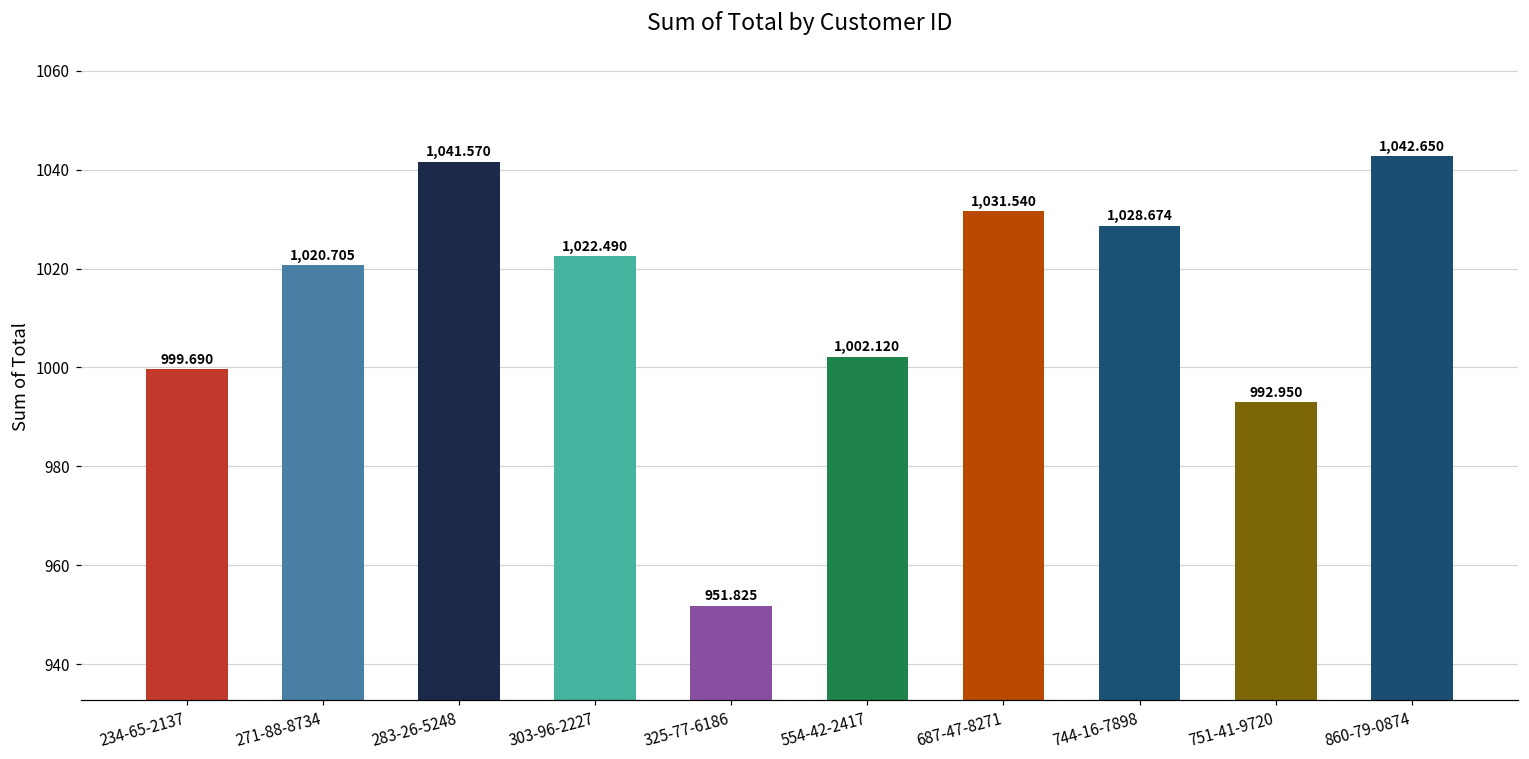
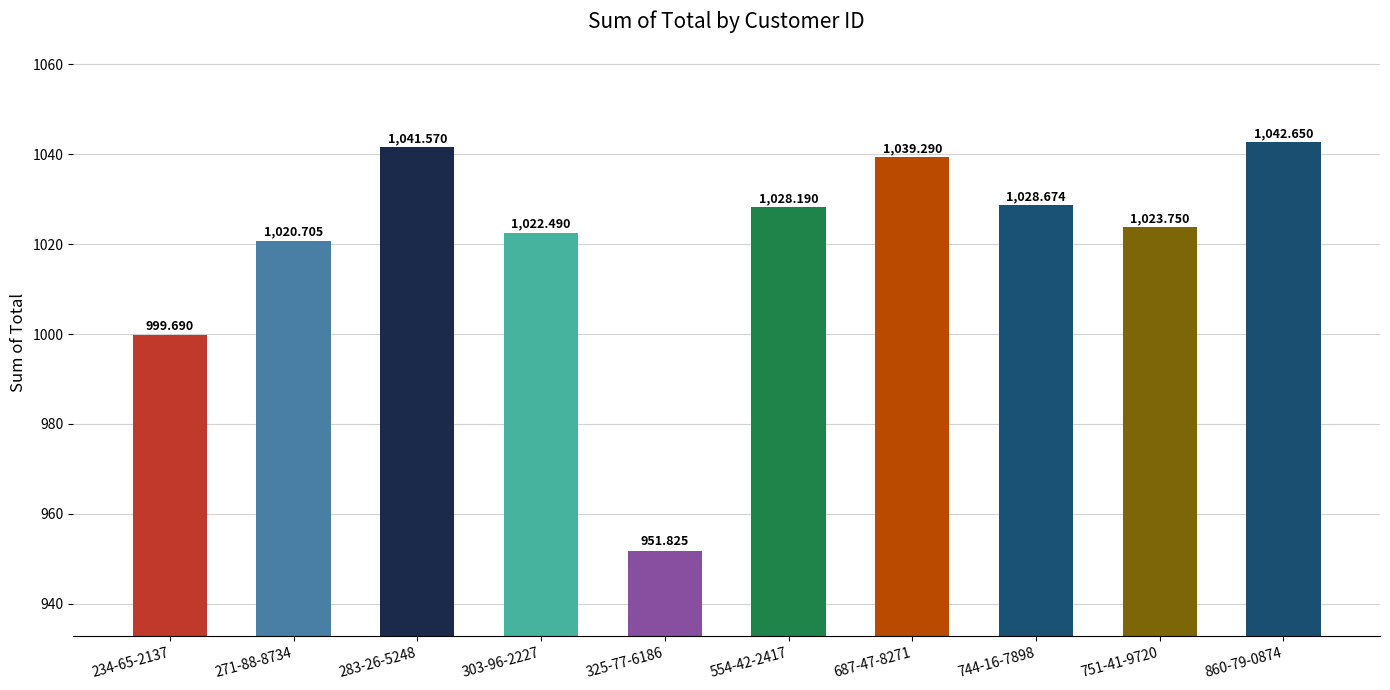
  {
    "234-65-2137": "999.690",
    "271-88-8734": "1,020.705",
    "283-26-5248": "1,041.570",
    "303-96-2227": "1,022.490",
    "325-77-6186": "951.825",
-   "554-42-2417": "1,002.120",
-   "687-47-8271": "1,031.540",
+   "554-42-2417": "1,028.190",
+   "687-47-8271": "1,039.290",
    "744-16-7898": "1,028.674",
-   "751-41-9720": "992.950",
+   "751-41-9720": "1,023.750",
    "860-79-0874": "1,042.650"
  }
